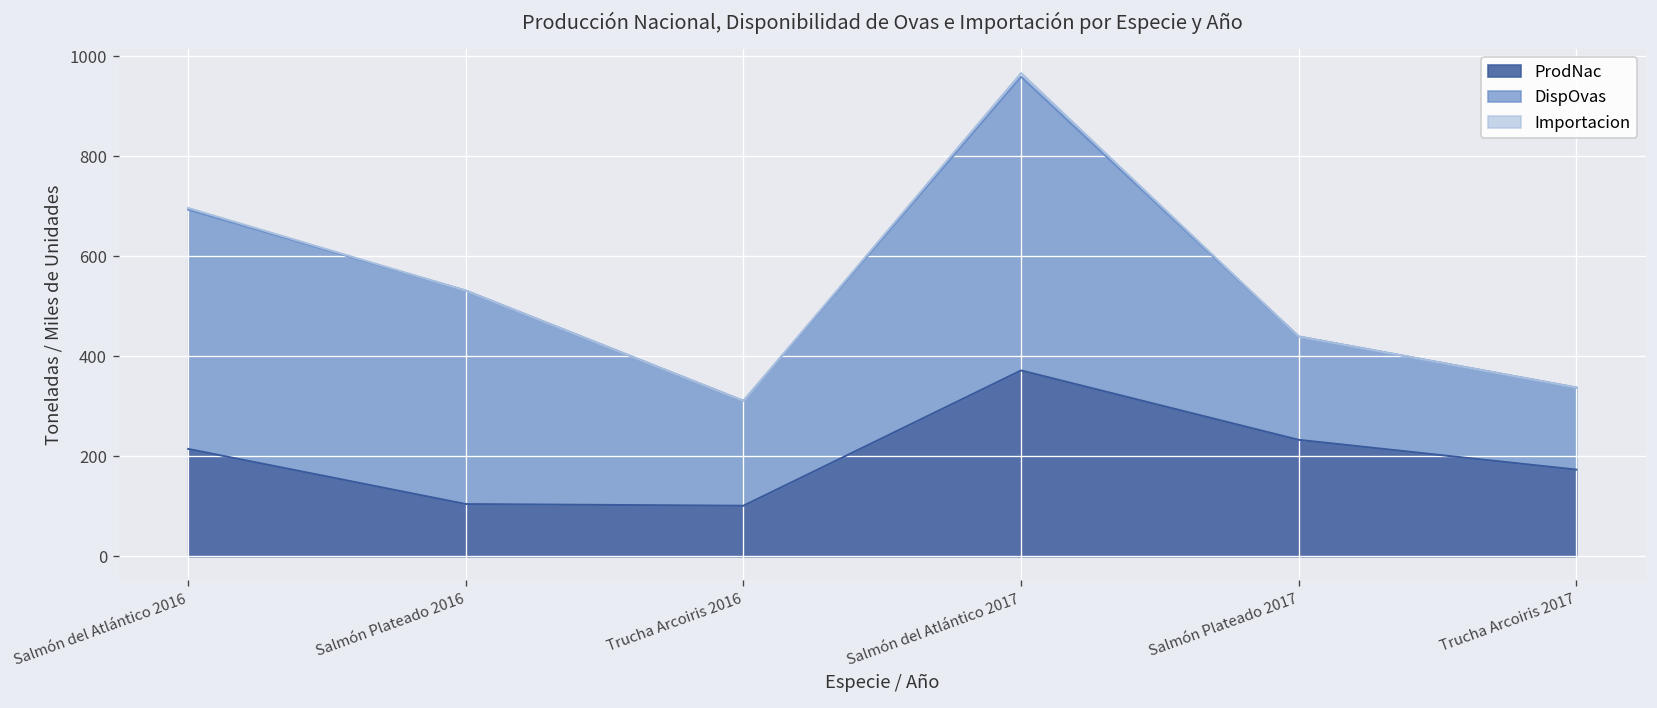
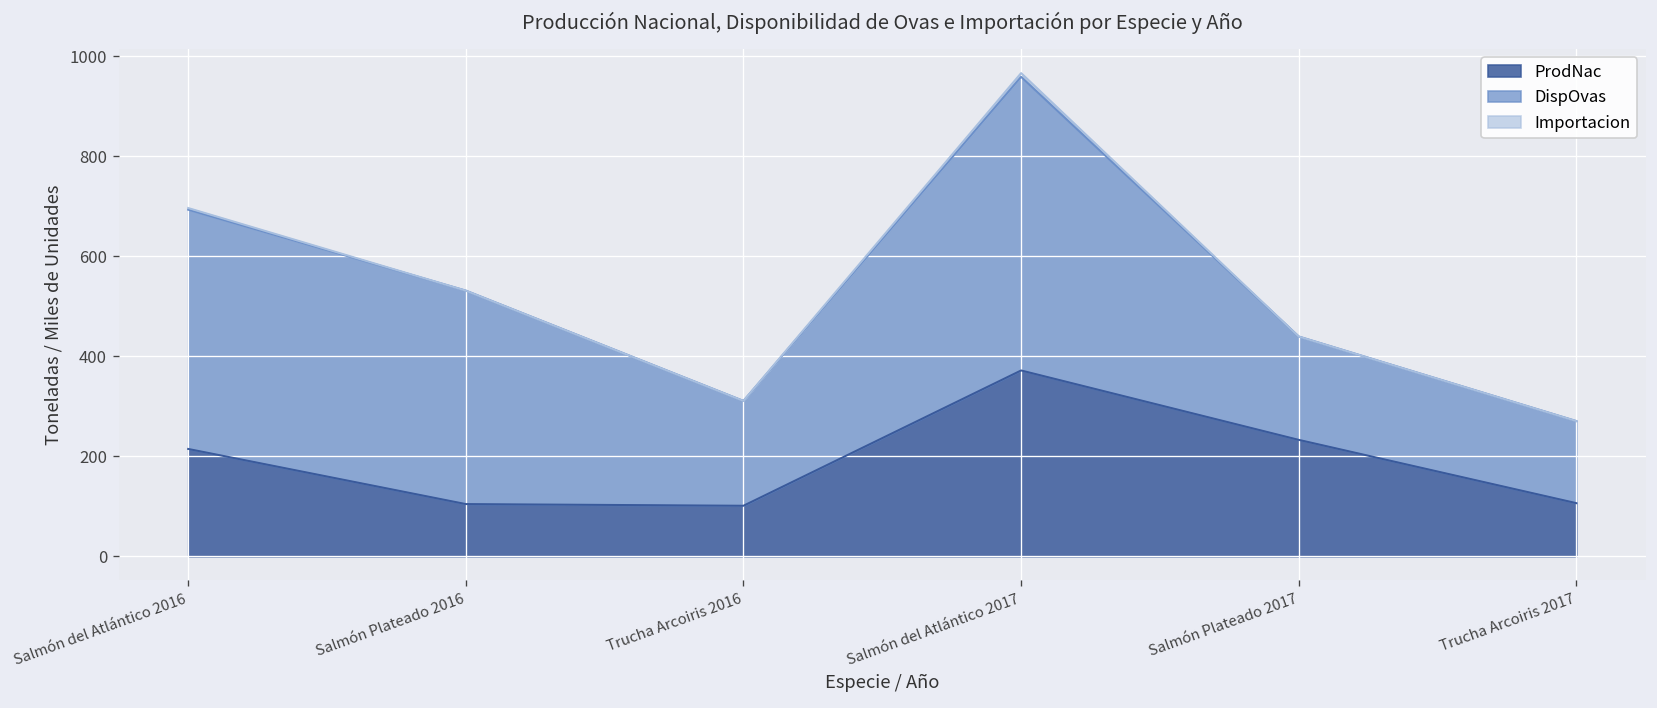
  {
    "ProdNac": {
      "Salmón del Atlántico 2016": 210,
      "Salmón Plateado 2016": 100,
      "Trucha Arcoiris 2016": 100,
      "Salmón del Atlántico 2017": 370,
      "Salmón Plateado 2017": 230,
-     "Trucha Arcoiris 2017": 170
+     "Trucha Arcoiris 2017": 110
    },
    "DispOvas": {
      "Salmón del Atlántico 2017": 590
    },
    "Importacion": {
      "Salmón del Atlántico 2017": 10
    }
  }
